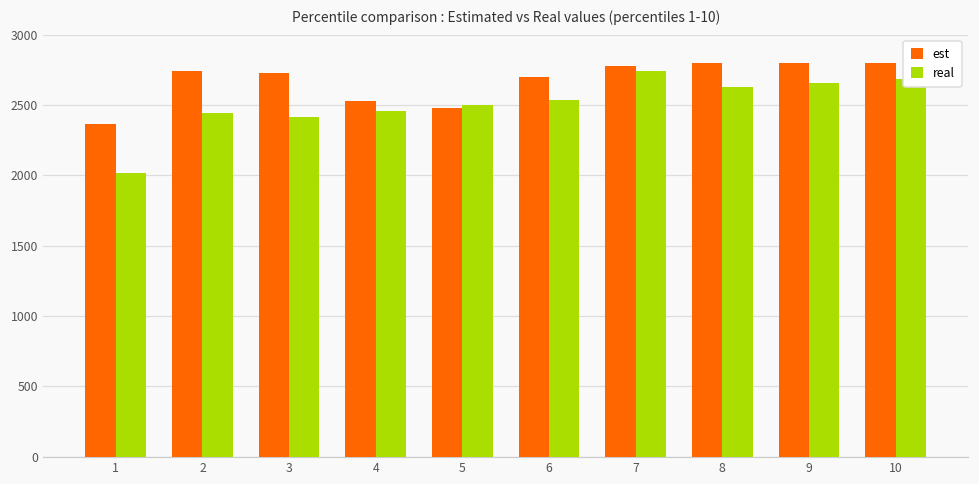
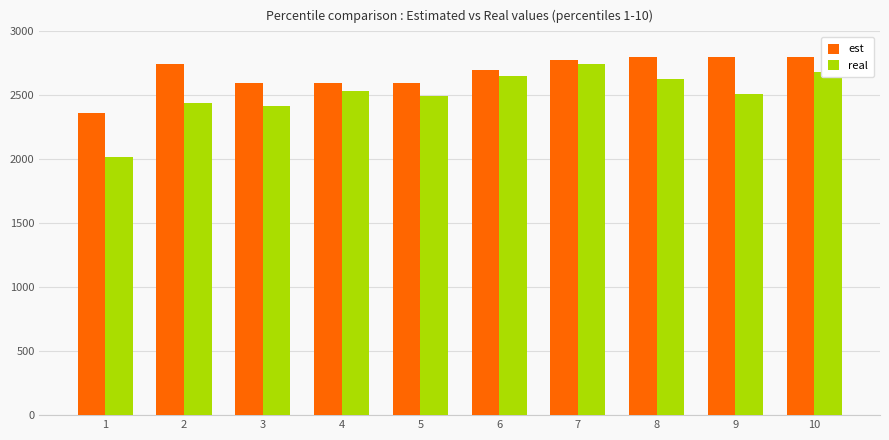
  {
    "est": {
      "1": 2360,
      "2": 2740,
-     "3": 2730,
-     "4": 2530,
-     "5": 2480,
+     "3": 2600,
+     "4": 2600,
+     "5": 2600,
      "6": 2700,
      "7": 2780,
      "8": 2800,
      "9": 2800,
      "10": 2800
    },
    "real": {
      "1": 2020,
      "2": 2440,
      "3": 2420,
-     "4": 2460,
+     "4": 2530,
      "5": 2500,
-     "6": 2540,
+     "6": 2650,
      "7": 2740,
      "8": 2630,
-     "9": 2660
+     "9": 2510
    }
  }
